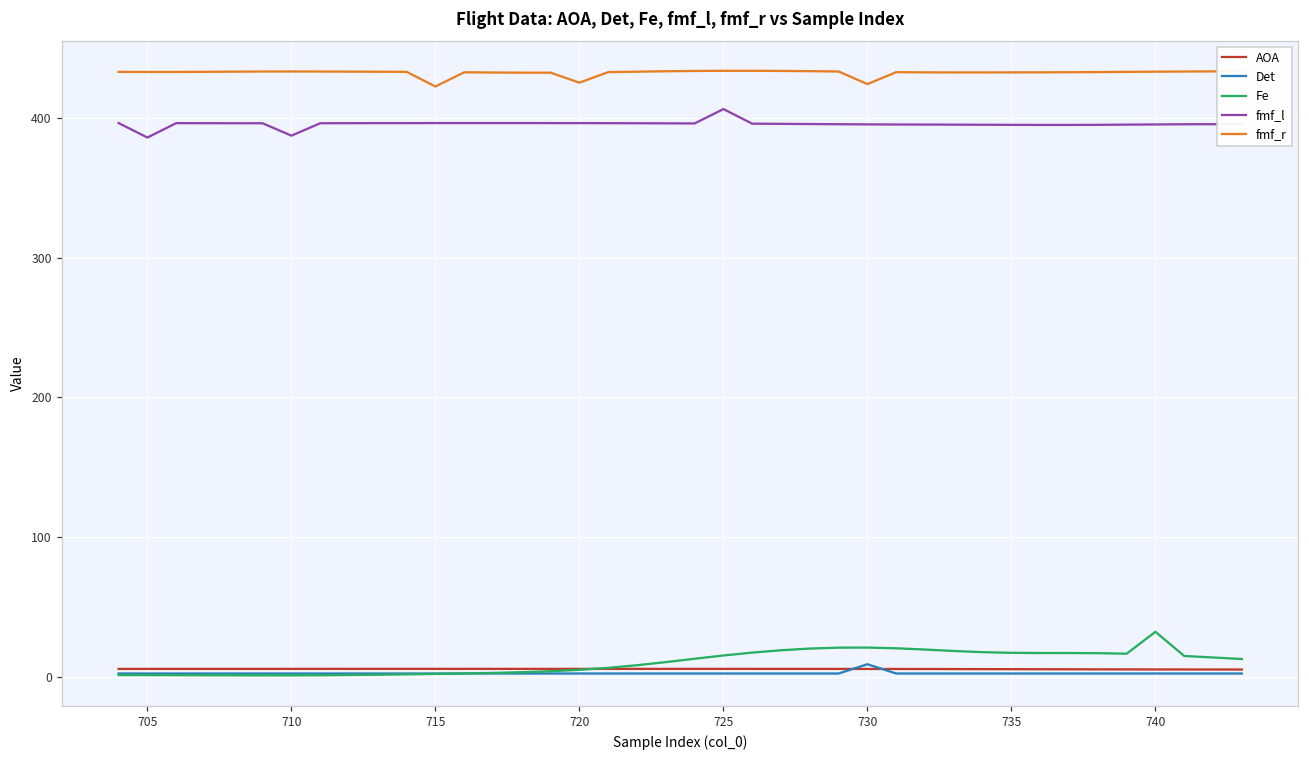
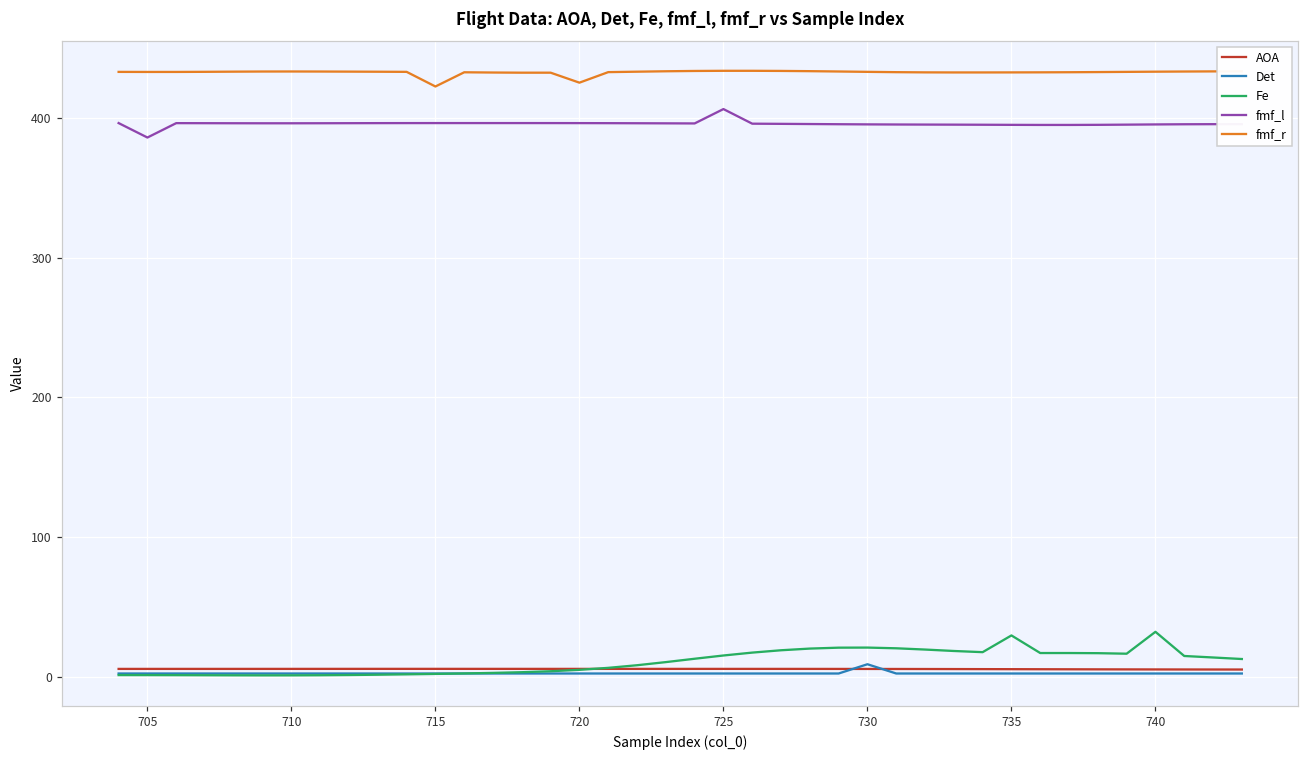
  {
    "AOA": {
      "705": 6,
      "710": 6,
      "715": 6,
      "725": 6,
      "730": 6,
      "735": 5,
      "740": 5
    },
    "Det": {
      "720": 2,
      "725": 2,
      "730": 9,
      "735": 2,
      "740": 2
    },
    "Fe": {
      "725": 15,
      "730": 21,
-     "735": 17,
+     "735": 30,
      "740": 32
    },
    "fmf_l": {
      "705": 386,
-     "710": 387,
+     "710": 396,
      "715": 396,
      "720": 396,
      "725": 406,
      "730": 395,
      "735": 395,
      "740": 395
    },
    "fmf_r": {
      "705": 433,
      "710": 433,
      "715": 423,
      "720": 425,
      "725": 434,
-     "730": 424,
+     "730": 433,
      "735": 433,
      "740": 433
    }
  }
